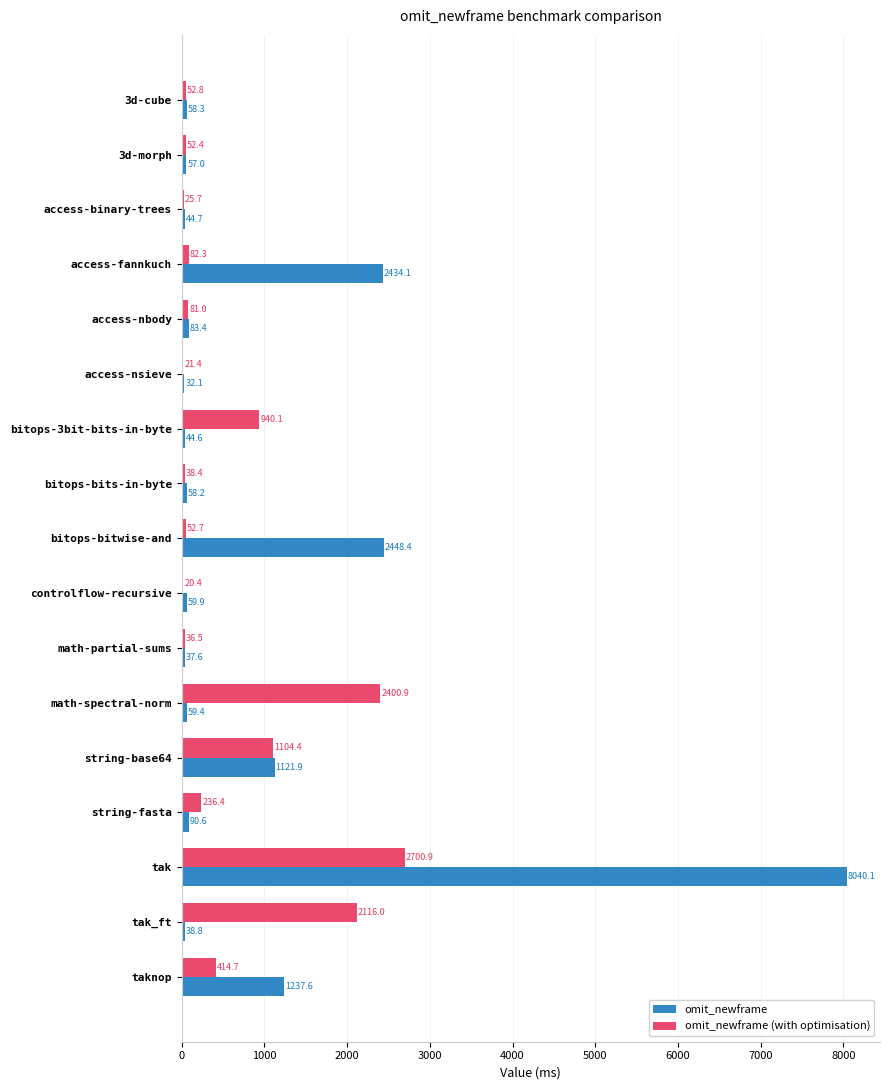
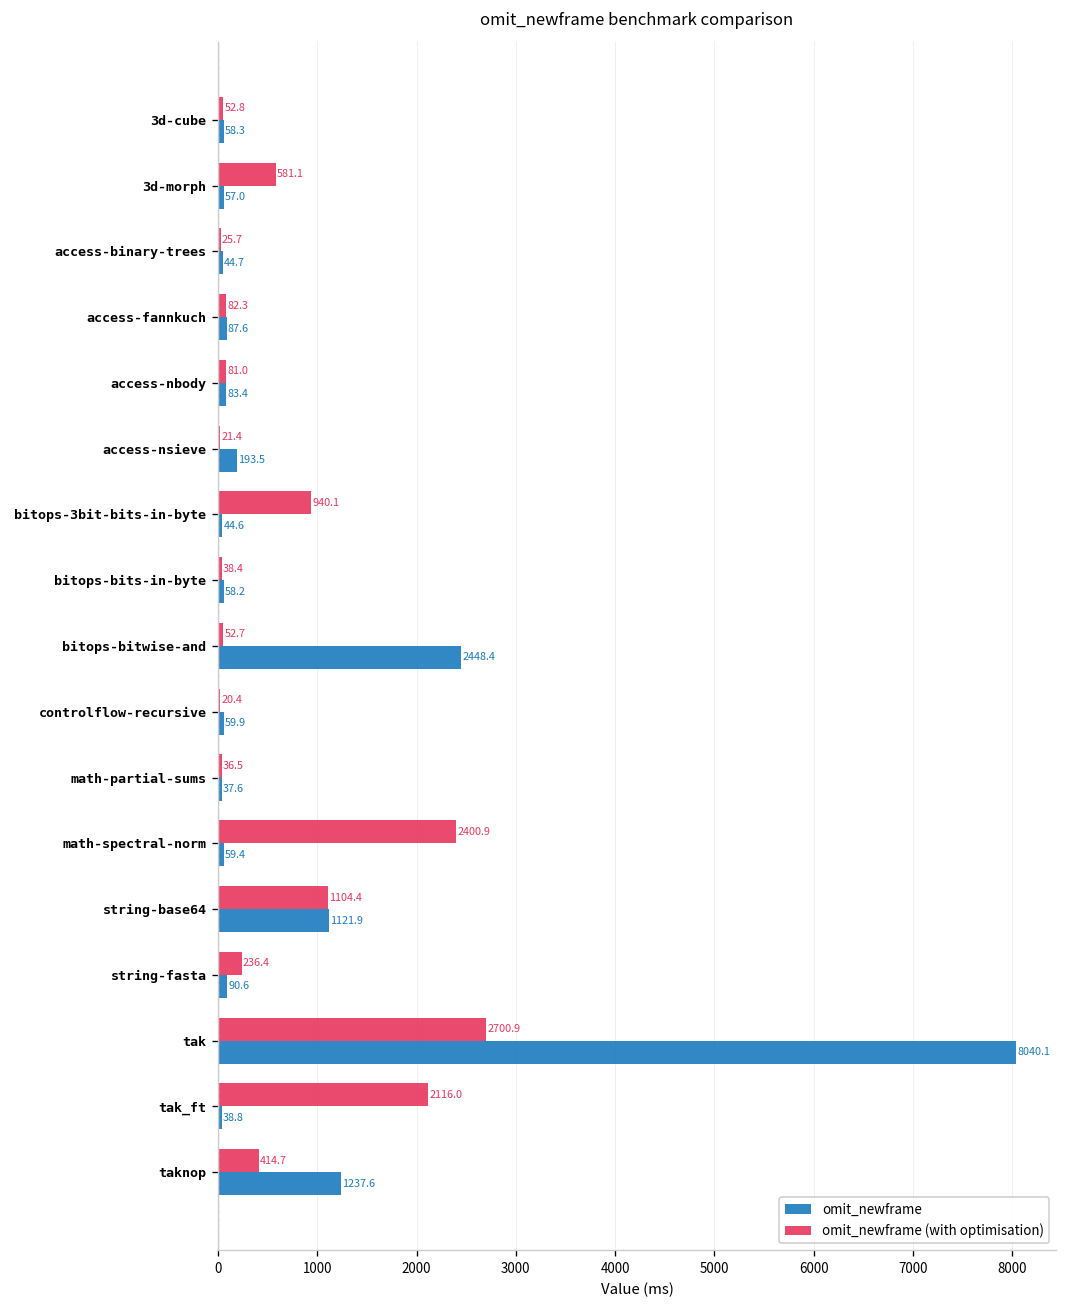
  {
    "omit_newframe": {
      "3d-cube": 58.3,
      "3d-morph": 57.0,
      "access-binary-trees": 44.7,
-     "access-fannkuch": 2434.1,
+     "access-fannkuch": 87.6,
      "access-nbody": 83.4,
-     "access-nsieve": 32.1,
+     "access-nsieve": 193.5,
      "bitops-3bit-bits-in-byte": 44.6,
      "bitops-bits-in-byte": 58.2,
      "bitops-bitwise-and": 2448.4,
      "controlflow-recursive": 59.9,
      "math-partial-sums": 37.6,
      "math-spectral-norm": 59.4,
      "string-base64": 1121.9,
      "string-fasta": 90.6,
      "tak": 8040.1,
      "tak_ft": 38.8,
      "taknop": 1237.6
    },
    "omit_newframe (with optimisation)": {
      "3d-cube": 52.8,
-     "3d-morph": 52.4,
+     "3d-morph": 581.1,
      "access-binary-trees": 25.7,
      "access-fannkuch": 82.3,
      "access-nbody": 81.0,
      "access-nsieve": 21.4,
      "bitops-3bit-bits-in-byte": 940.1,
      "bitops-bits-in-byte": 38.4,
      "bitops-bitwise-and": 52.7,
      "controlflow-recursive": 20.4,
      "math-partial-sums": 36.5,
      "math-spectral-norm": 2400.9,
      "string-base64": 1104.4,
      "string-fasta": 236.4,
      "tak": 2700.9,
      "tak_ft": 2116.0,
      "taknop": 414.7
    }
  }
